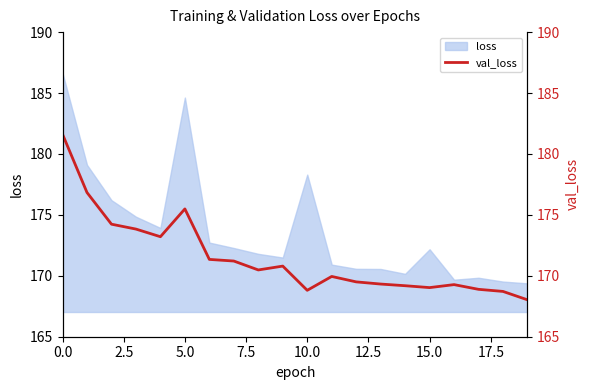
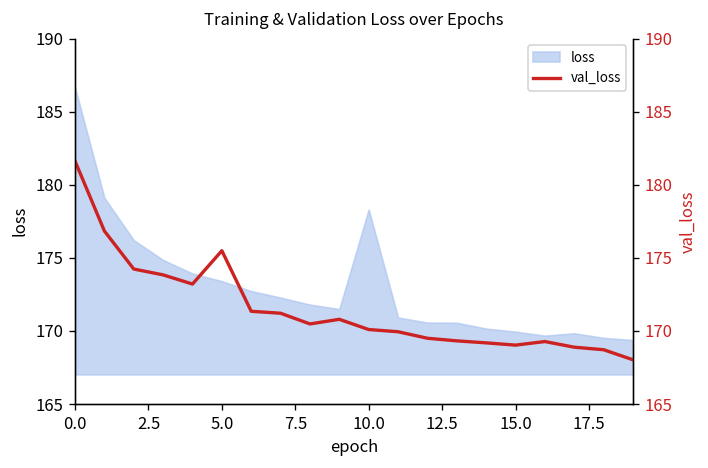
  {
    "loss": {
      "0.0": 186.6,
-     "5.0": 184.6,
+     "5.0": 173.4,
      "10.0": 178.3,
-     "15.0": 172.2
+     "15.0": 169.9
    },
    "val_loss": {
      "0.0": 181.6,
      "5.0": 175.5,
-     "10.0": 168.8,
+     "10.0": 170.1,
      "15.0": 169.0
    }
  }
